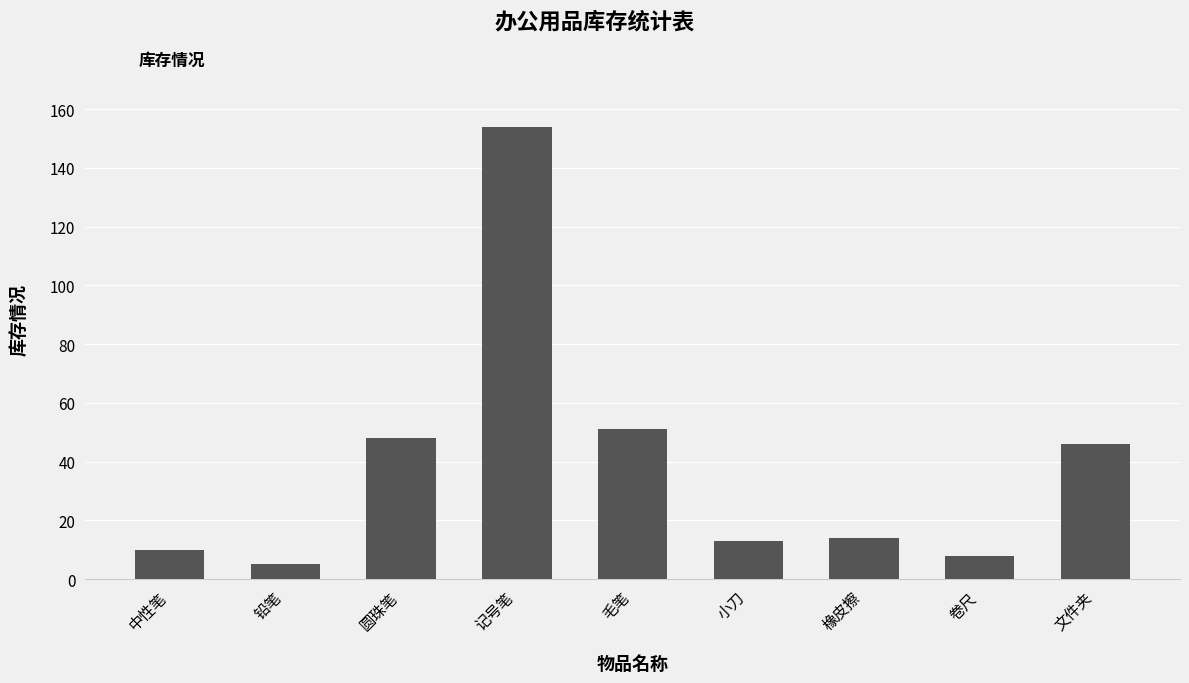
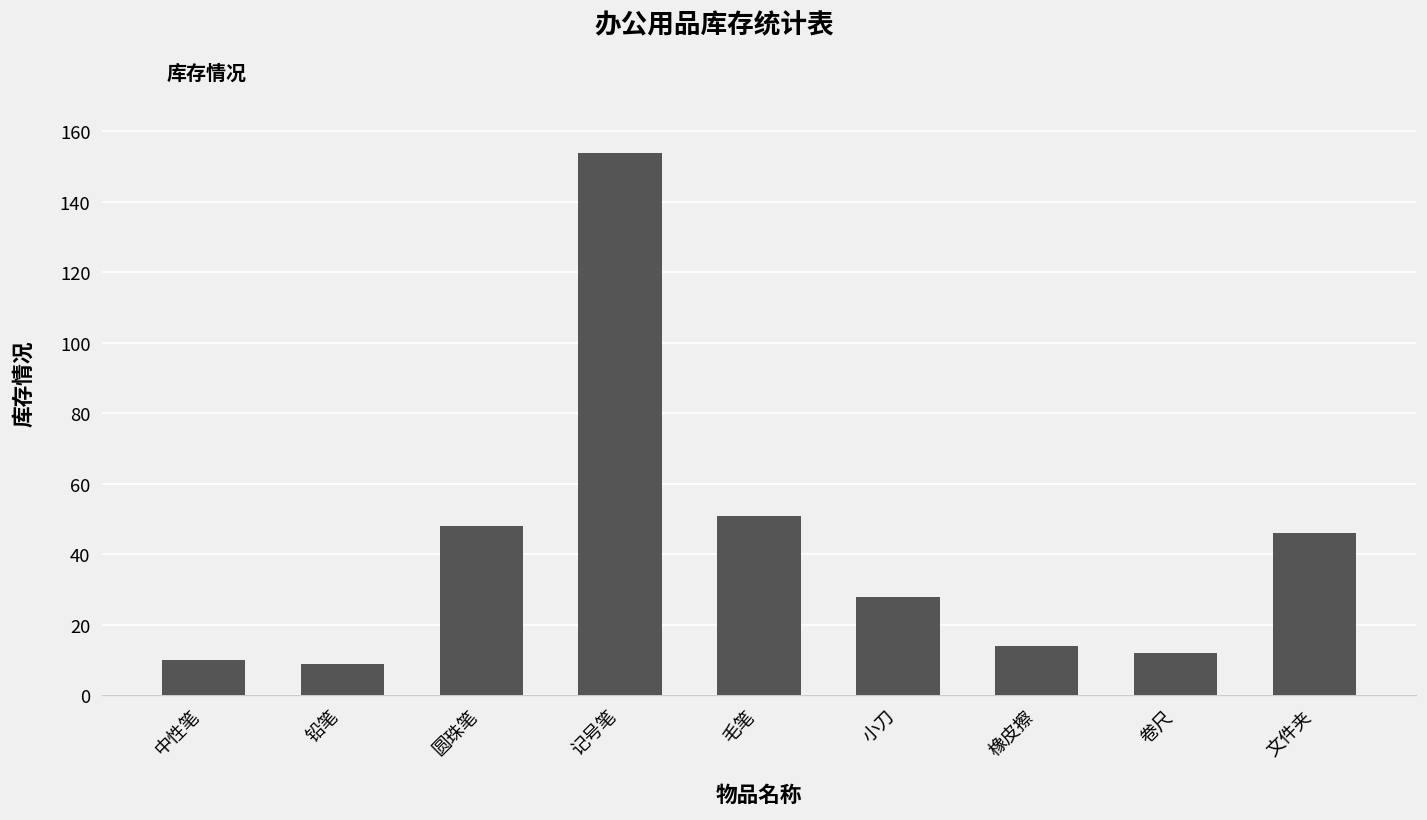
  {
    "中性笔": 10,
-   "铅笔": 5,
+   "铅笔": 9,
    "圆珠笔": 48,
    "记号笔": 154,
    "毛笔": 51,
-   "小刀": 13,
+   "小刀": 28,
    "橡皮擦": 14,
-   "卷尺": 8,
+   "卷尺": 12,
    "文件夹": 46
  }
